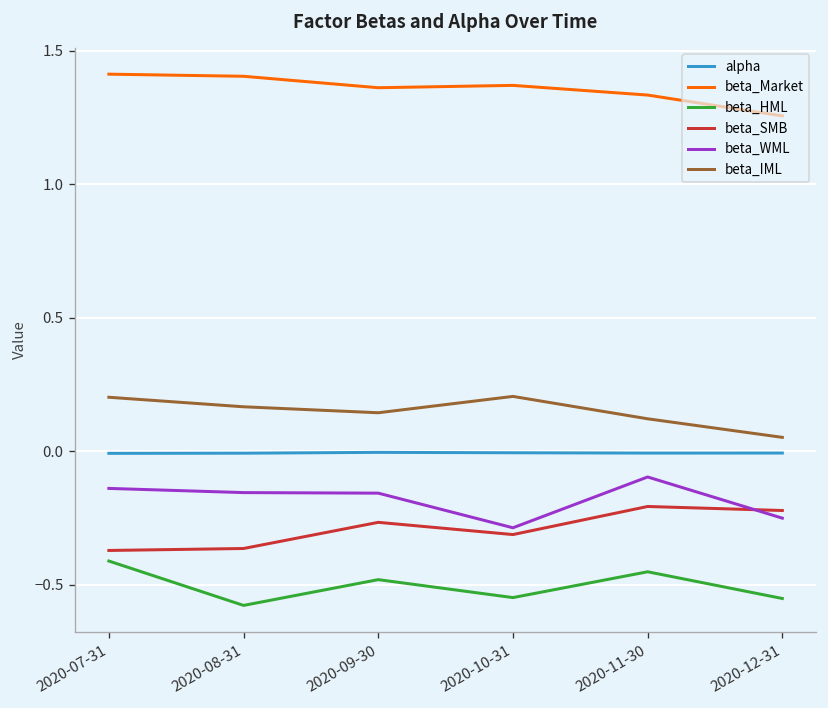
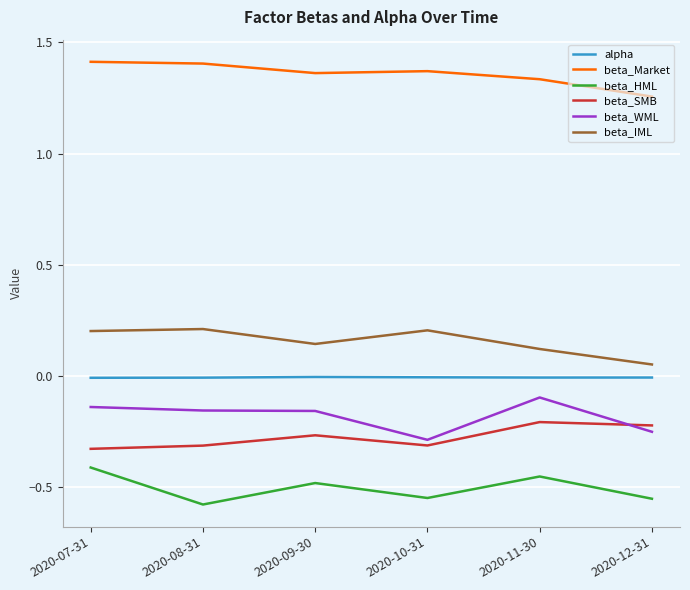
  {
    "alpha": {
      "2020-07-31": -0.01,
      "2020-08-31": -0.01,
      "2020-09-30": 0.00,
      "2020-10-31": -0.01,
      "2020-11-30": -0.01,
      "2020-12-31": -0.01
    },
    "beta_Market": {
      "2020-07-31": 1.41,
      "2020-08-31": 1.40,
      "2020-09-30": 1.36,
      "2020-10-31": 1.37,
      "2020-11-30": 1.33
    },
    "beta_HML": {
      "2020-07-31": -0.41,
      "2020-08-31": -0.58,
      "2020-09-30": -0.48,
      "2020-10-31": -0.55,
      "2020-11-30": -0.45,
      "2020-12-31": -0.55
    },
    "beta_SMB": {
-     "2020-07-31": -0.37,
-     "2020-08-31": -0.36,
+     "2020-07-31": -0.33,
+     "2020-08-31": -0.31,
      "2020-09-30": -0.27,
      "2020-10-31": -0.31,
      "2020-11-30": -0.21,
      "2020-12-31": -0.22
    },
    "beta_WML": {
      "2020-07-31": -0.14,
      "2020-08-31": -0.15,
      "2020-09-30": -0.16,
      "2020-10-31": -0.29,
      "2020-11-30": -0.10,
      "2020-12-31": -0.25
    },
    "beta_IML": {
      "2020-07-31": 0.20,
-     "2020-08-31": 0.17,
+     "2020-08-31": 0.21,
      "2020-09-30": 0.14,
      "2020-10-31": 0.21,
      "2020-11-30": 0.12,
      "2020-12-31": 0.05
    }
  }
